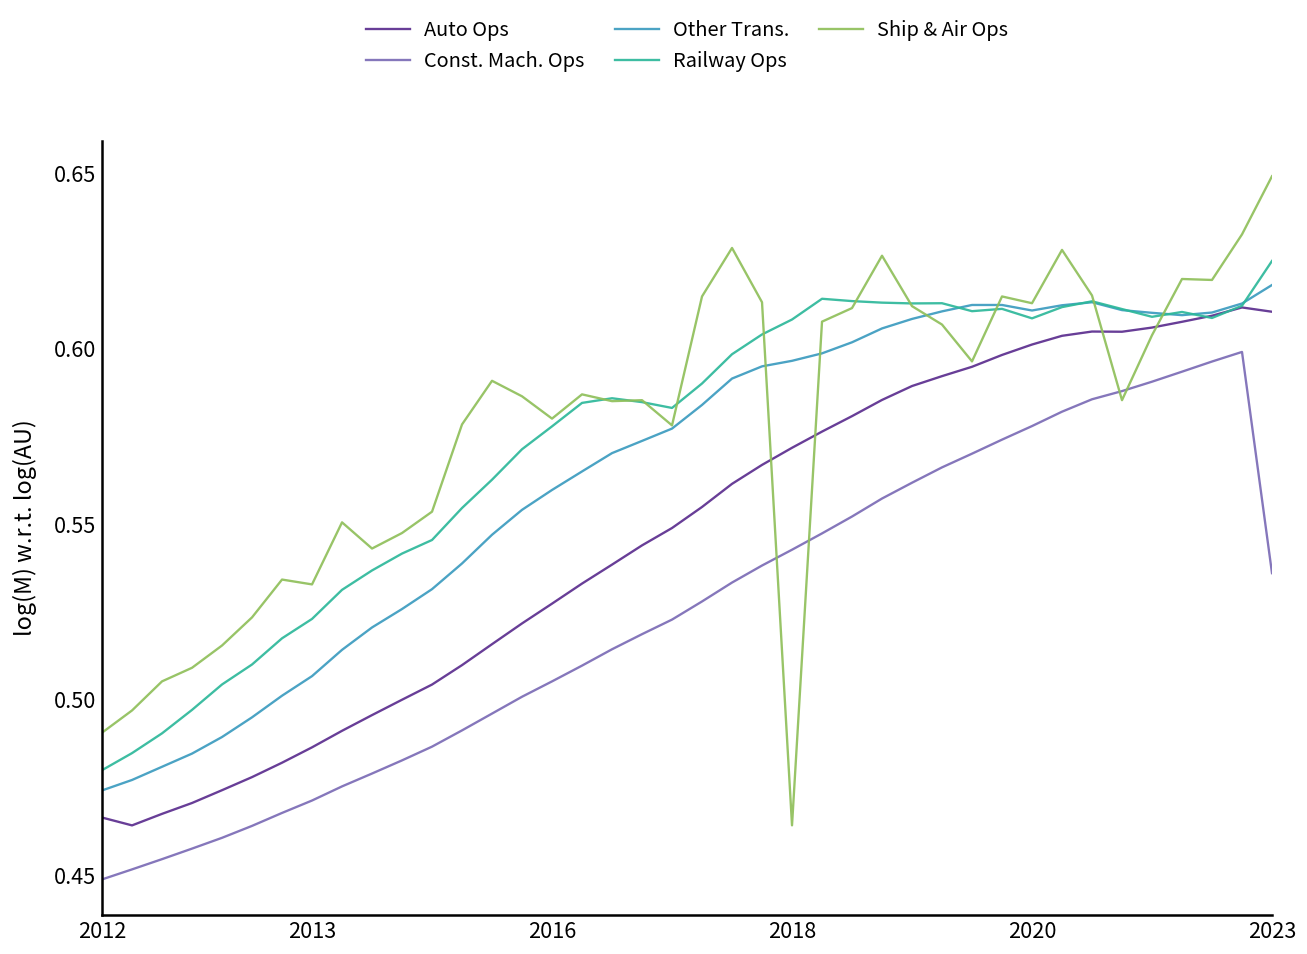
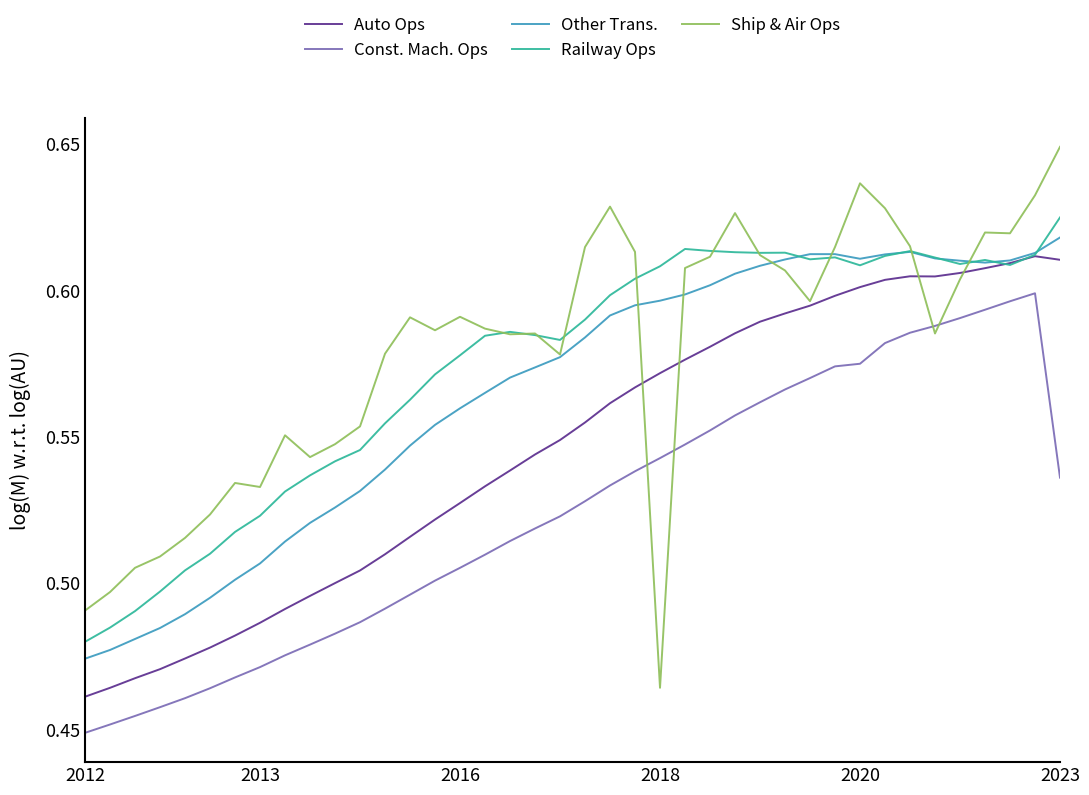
  {
    "Auto Ops": {
-     "2012": 0.466,
+     "2012": 0.461,
      "2013": 0.486,
      "2016": 0.527,
      "2018": 0.572,
      "2020": 0.601,
      "2023": 0.610
    },
    "Const. Mach. Ops": {
      "2012": 0.449,
      "2013": 0.471,
      "2016": 0.505,
      "2018": 0.543,
-     "2020": 0.578,
+     "2020": 0.575,
      "2023": 0.536
    },
    "Ship & Air Ops": {
      "2012": 0.491,
      "2013": 0.533,
-     "2016": 0.580,
+     "2016": 0.591,
      "2018": 0.464,
-     "2020": 0.613,
+     "2020": 0.637,
      "2023": 0.649
    }
  }
